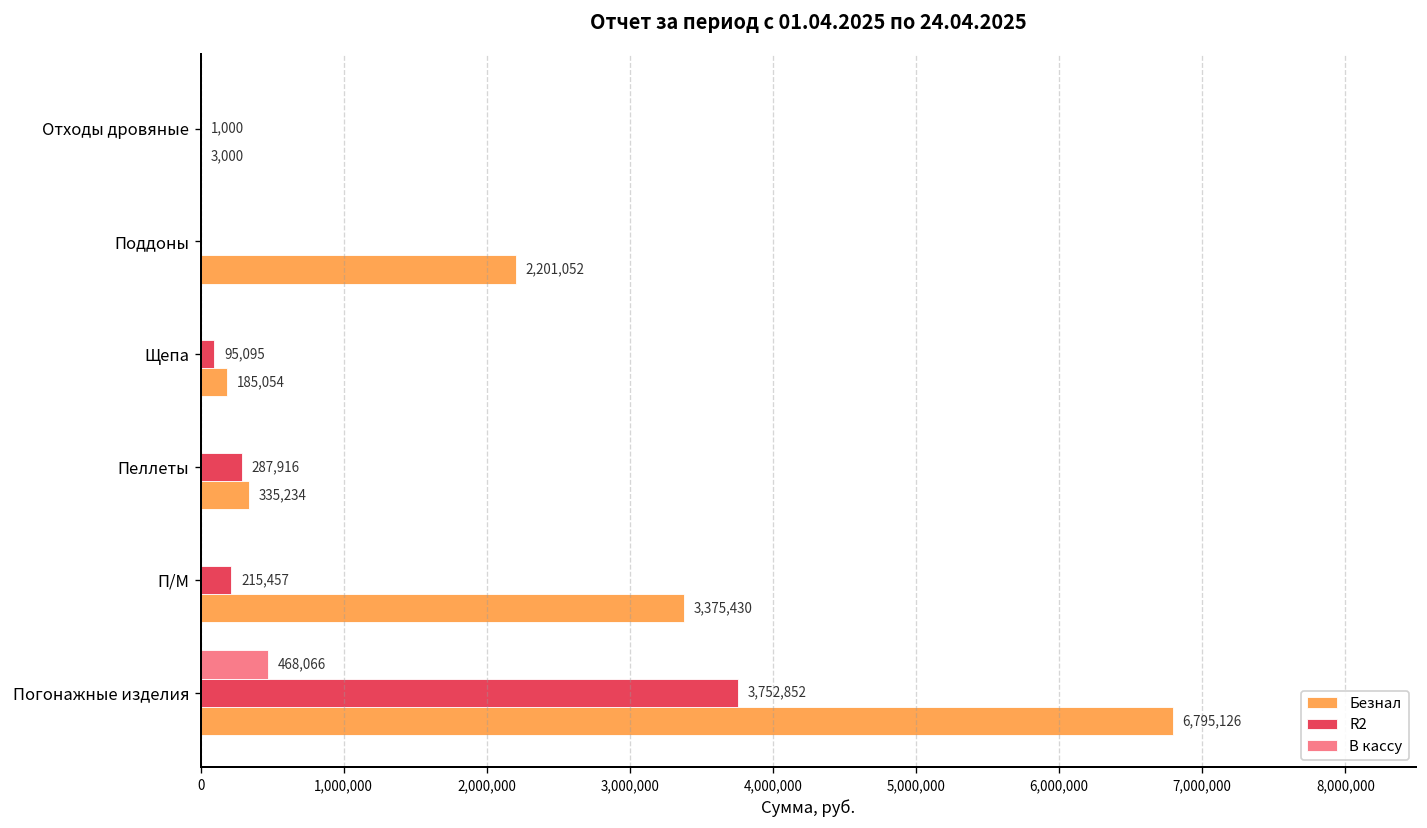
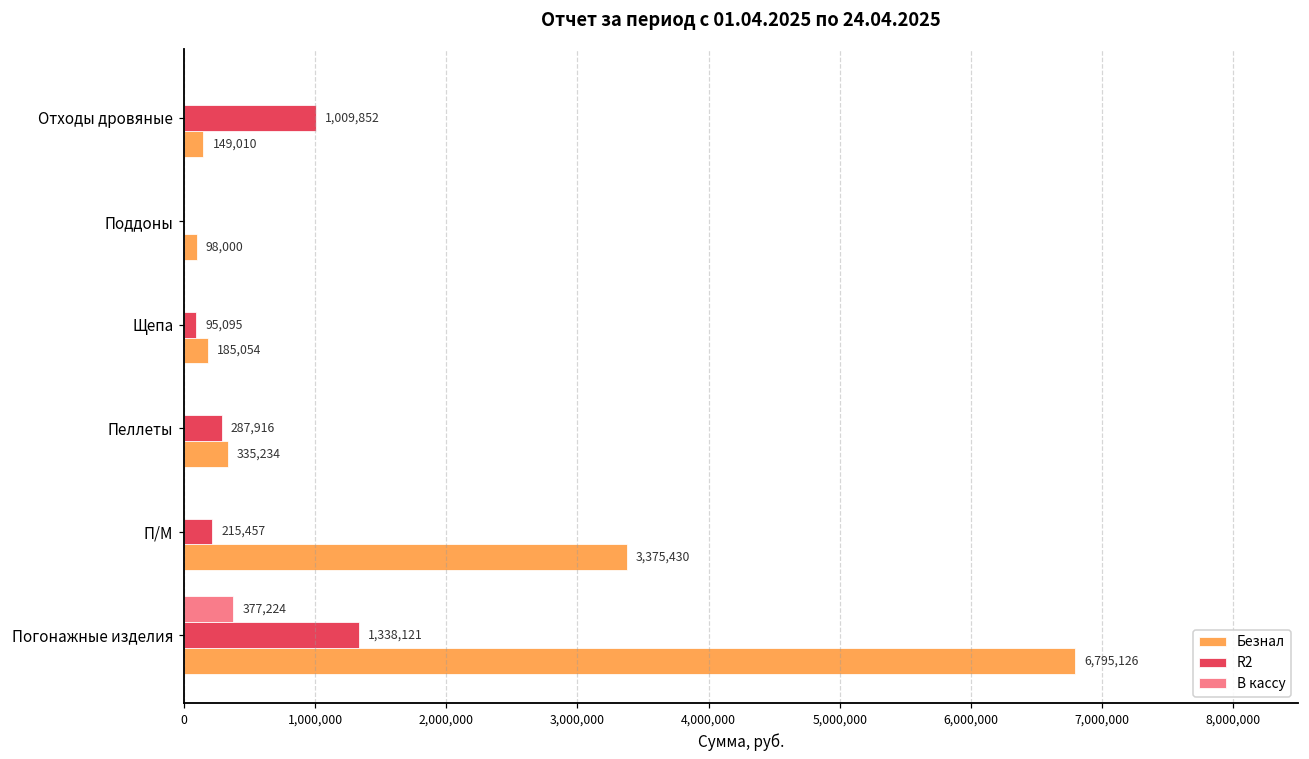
  {
    "Безнал": {
-     "Отходы дровяные": "3,000",
-     "Поддоны": "2,201,052",
+     "Отходы дровяные": "149,010",
+     "Поддоны": "98,000",
      "Щепа": "185,054",
      "Пеллеты": "335,234",
      "П/М": "3,375,430",
      "Погонажные изделия": "6,795,126"
    },
    "R2": {
-     "Отходы дровяные": "1,000",
+     "Отходы дровяные": "1,009,852",
      "Щепа": "95,095",
      "Пеллеты": "287,916",
      "П/М": "215,457",
-     "Погонажные изделия": "3,752,852"
+     "Погонажные изделия": "1,338,121"
    },
    "В кассу": {
-     "Погонажные изделия": "468,066"
+     "Погонажные изделия": "377,224"
    }
  }
